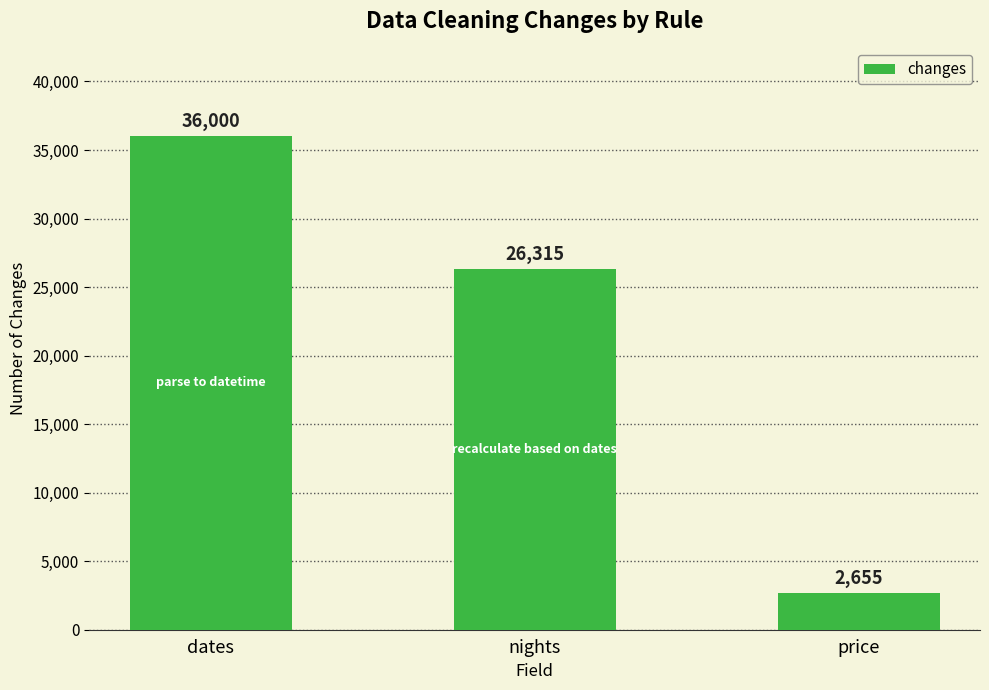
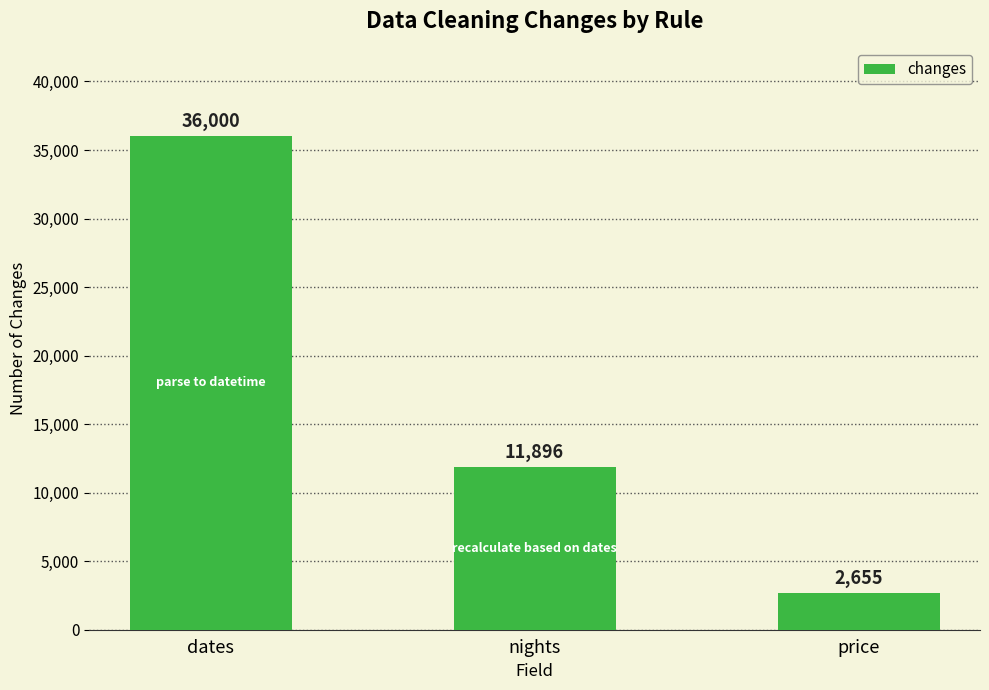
  {
    "dates": "36,000",
-   "nights": "26,315",
+   "nights": "11,896",
    "price": "2,655"
  }
